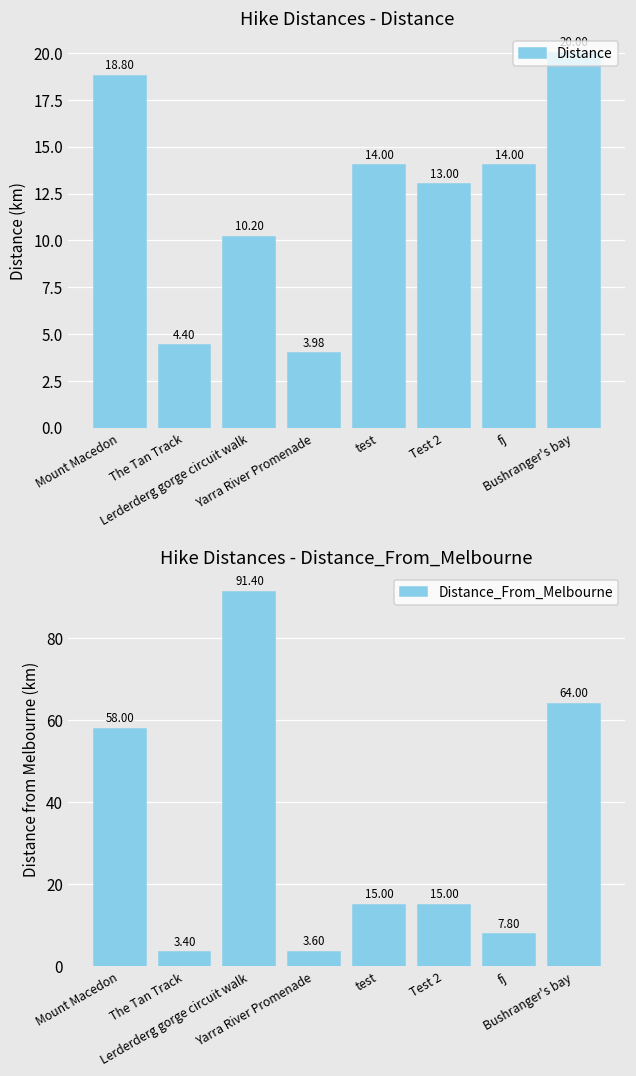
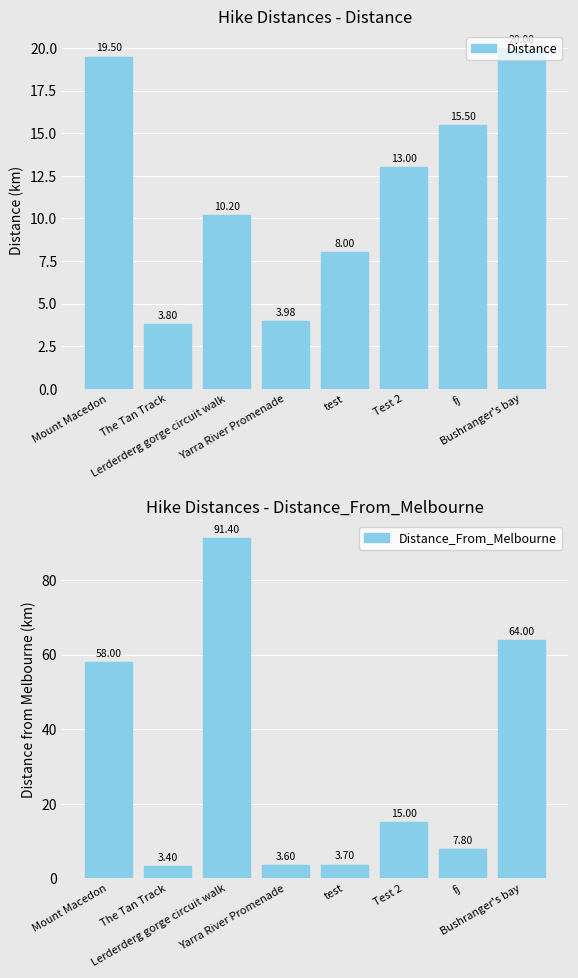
  {
    "Hike Distances - Distance": {
-     "Mount Macedon": 18.80,
-     "The Tan Track": 4.40,
+     "Mount Macedon": 19.50,
+     "The Tan Track": 3.80,
      "Lerderderg gorge circuit walk": 10.20,
      "Yarra River Promenade": 3.98,
-     "test": 14.00,
+     "test": 8.00,
      "Test 2": 13.00,
-     "fj": 14.00
+     "fj": 15.50
    },
    "Hike Distances - Distance_From_Melbourne": {
      "Mount Macedon": 58.00,
      "The Tan Track": 3.40,
      "Lerderderg gorge circuit walk": 91.40,
      "Yarra River Promenade": 3.60,
-     "test": 15.00,
+     "test": 3.70,
      "Test 2": 15.00,
      "fj": 7.80,
      "Bushranger's bay": 64.00
    }
  }
